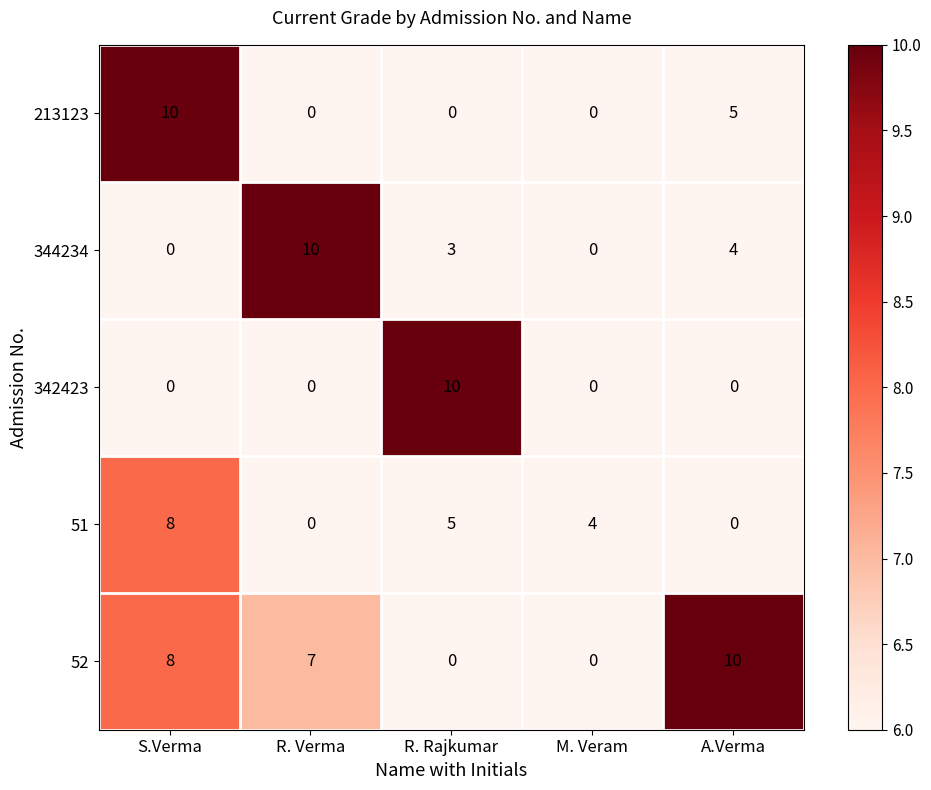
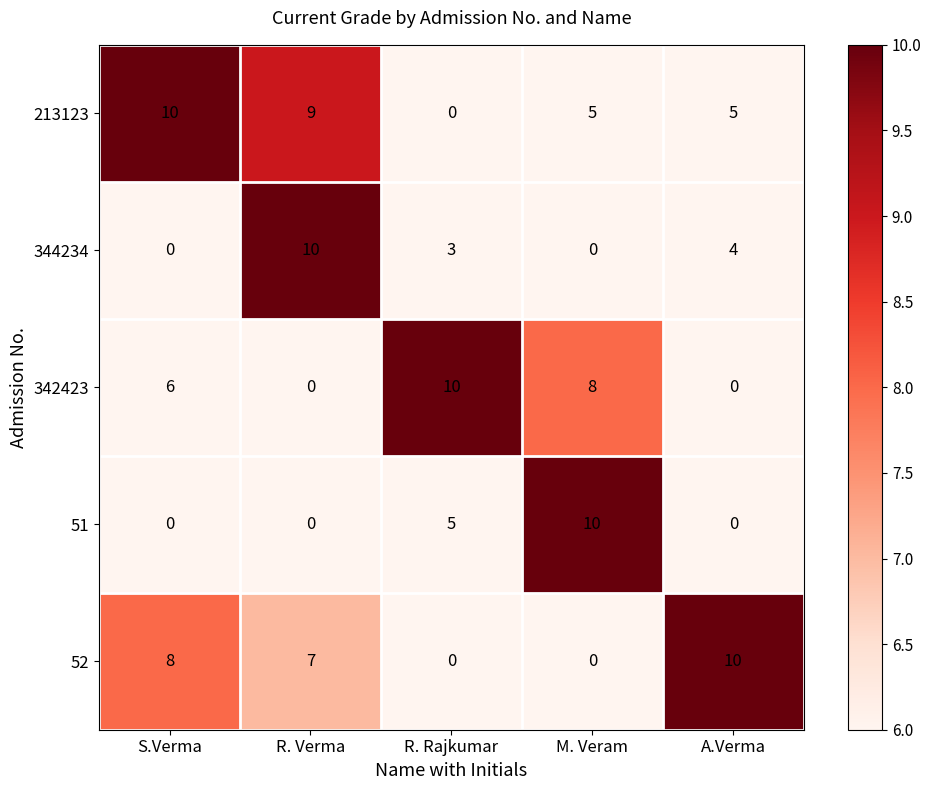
  {
    "213123": {
      "S.Verma": 10,
-     "R. Verma": 0,
+     "R. Verma": 9,
      "R. Rajkumar": 0,
-     "M. Veram": 0,
+     "M. Veram": 5,
      "A.Verma": 5
    },
    "344234": {
      "S.Verma": 0,
      "R. Verma": 10,
      "R. Rajkumar": 3,
      "M. Veram": 0,
      "A.Verma": 4
    },
    "342423": {
-     "S.Verma": 0,
+     "S.Verma": 6,
      "R. Verma": 0,
      "R. Rajkumar": 10,
-     "M. Veram": 0,
+     "M. Veram": 8,
      "A.Verma": 0
    },
    "51": {
-     "S.Verma": 8,
+     "S.Verma": 0,
      "R. Verma": 0,
      "R. Rajkumar": 5,
-     "M. Veram": 4,
+     "M. Veram": 10,
      "A.Verma": 0
    },
    "52": {
      "S.Verma": 8,
      "R. Verma": 7,
      "R. Rajkumar": 0,
      "M. Veram": 0,
      "A.Verma": 10
    }
  }
